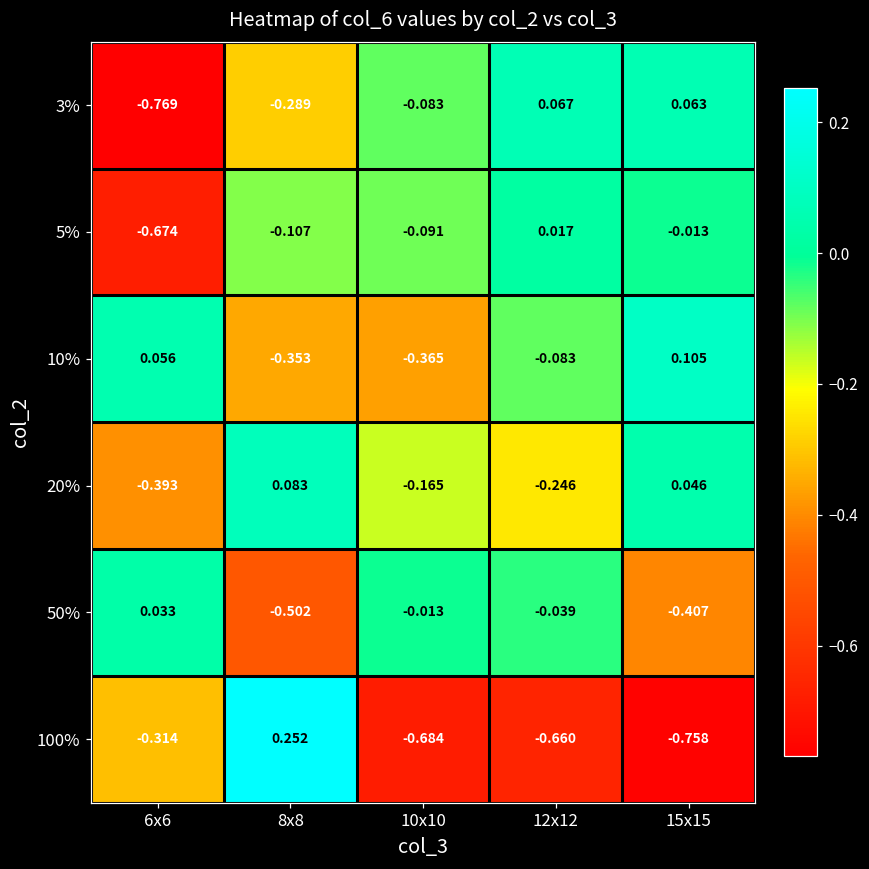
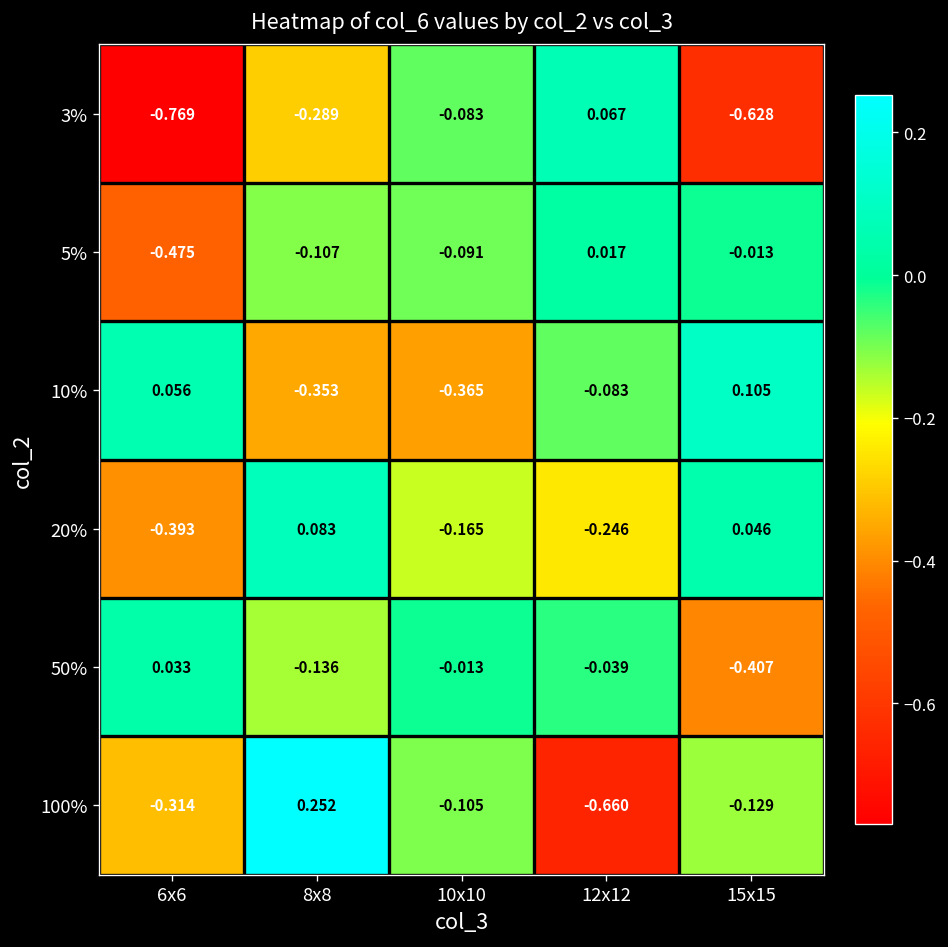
  {
    "3%": {
      "6x6": -0.769,
      "8x8": -0.289,
      "10x10": -0.083,
      "12x12": 0.067,
-     "15x15": 0.063
+     "15x15": -0.628
    },
    "5%": {
-     "6x6": -0.674,
+     "6x6": -0.475,
      "8x8": -0.107,
      "10x10": -0.091,
      "12x12": 0.017,
      "15x15": -0.013
    },
    "10%": {
      "6x6": 0.056,
      "8x8": -0.353,
      "10x10": -0.365,
      "12x12": -0.083,
      "15x15": 0.105
    },
    "20%": {
      "6x6": -0.393,
      "8x8": 0.083,
      "10x10": -0.165,
      "12x12": -0.246,
      "15x15": 0.046
    },
    "50%": {
      "6x6": 0.033,
-     "8x8": -0.502,
+     "8x8": -0.136,
      "10x10": -0.013,
      "12x12": -0.039,
      "15x15": -0.407
    },
    "100%": {
      "6x6": -0.314,
      "8x8": 0.252,
-     "10x10": -0.684,
+     "10x10": -0.105,
      "12x12": -0.660,
-     "15x15": -0.758
+     "15x15": -0.129
    }
  }
